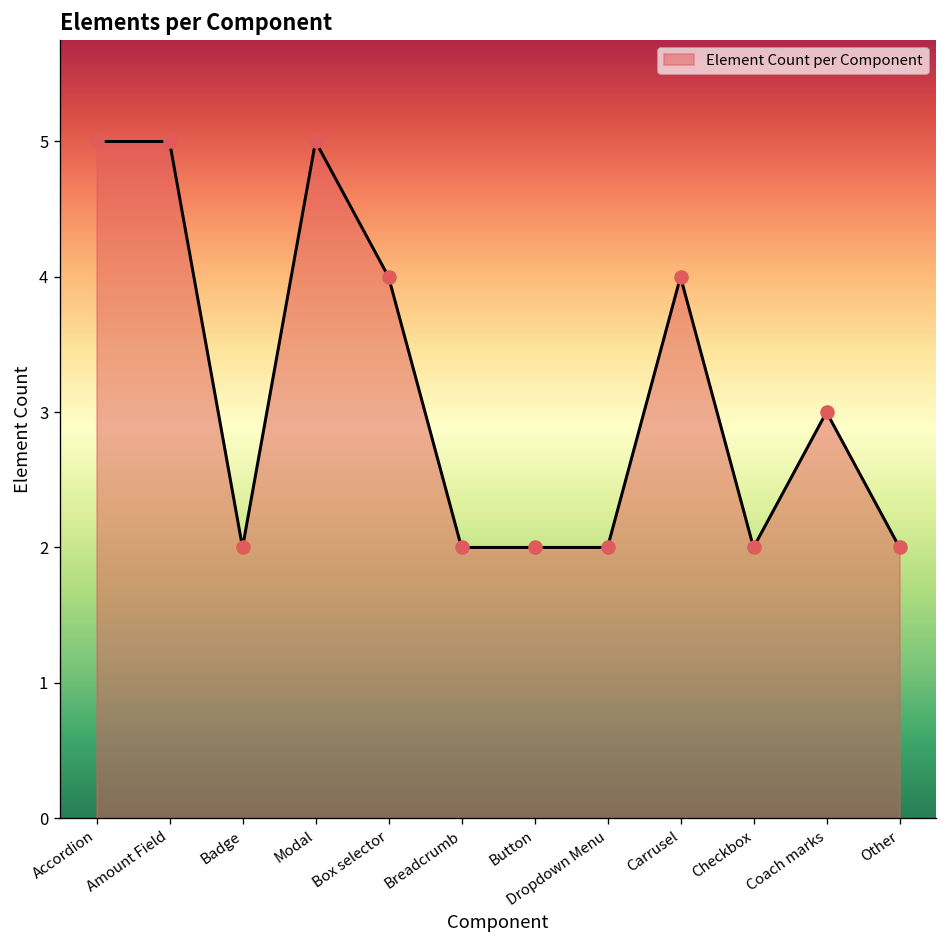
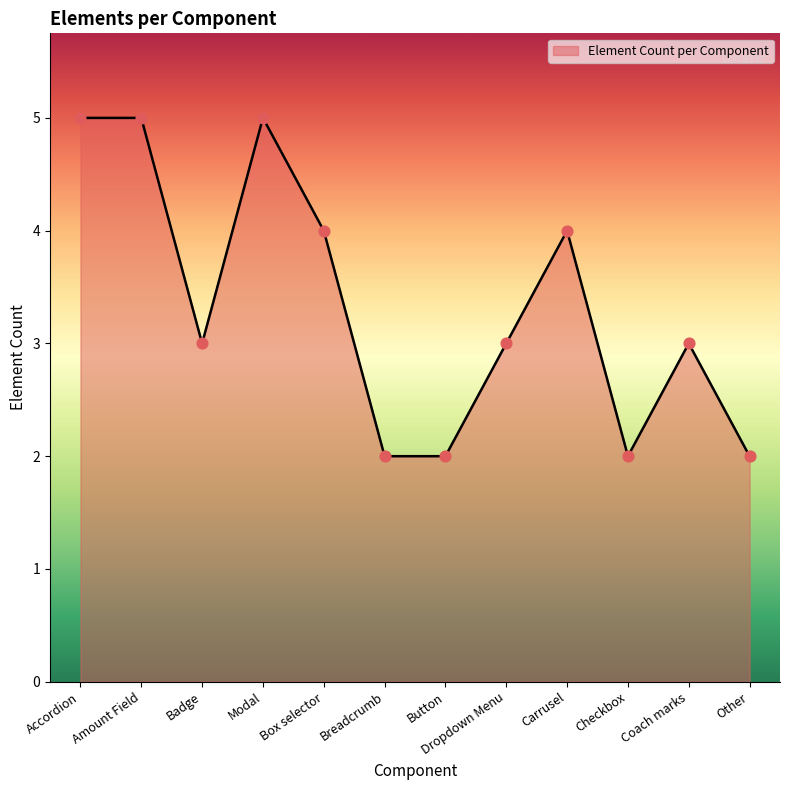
  {
    "Accordion": 5,
    "Amount Field": 5,
-   "Badge": 2,
+   "Badge": 3,
    "Modal": 5,
    "Box selector": 4,
    "Breadcrumb": 2,
    "Button": 2,
-   "Dropdown Menu": 2,
+   "Dropdown Menu": 3,
    "Carrusel": 4,
    "Checkbox": 2,
    "Coach marks": 3,
    "Other": 2
  }
